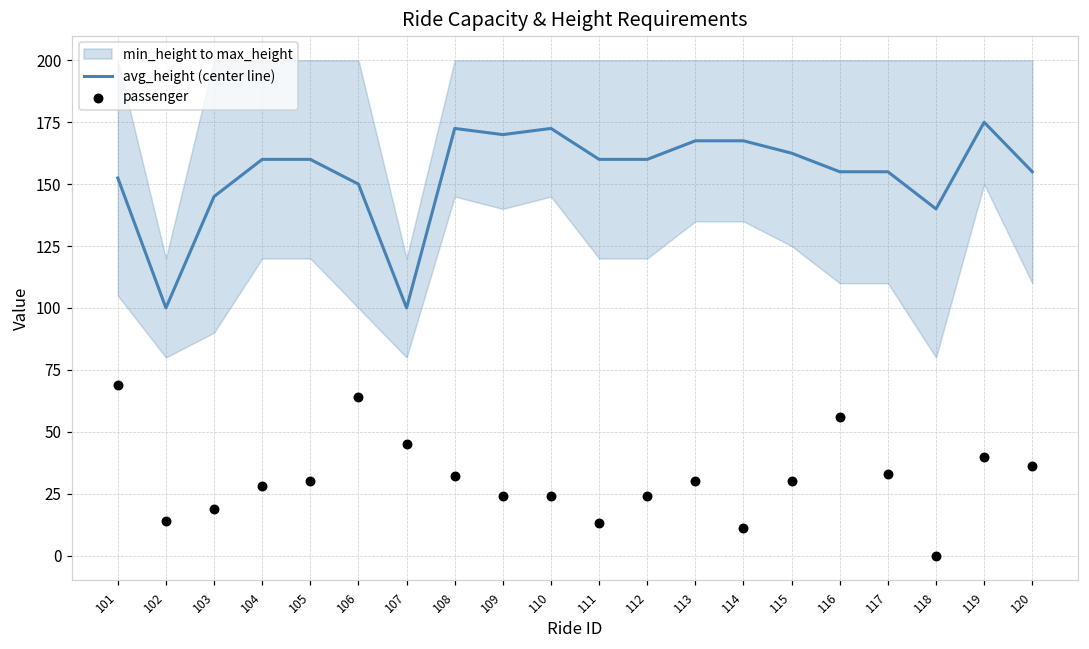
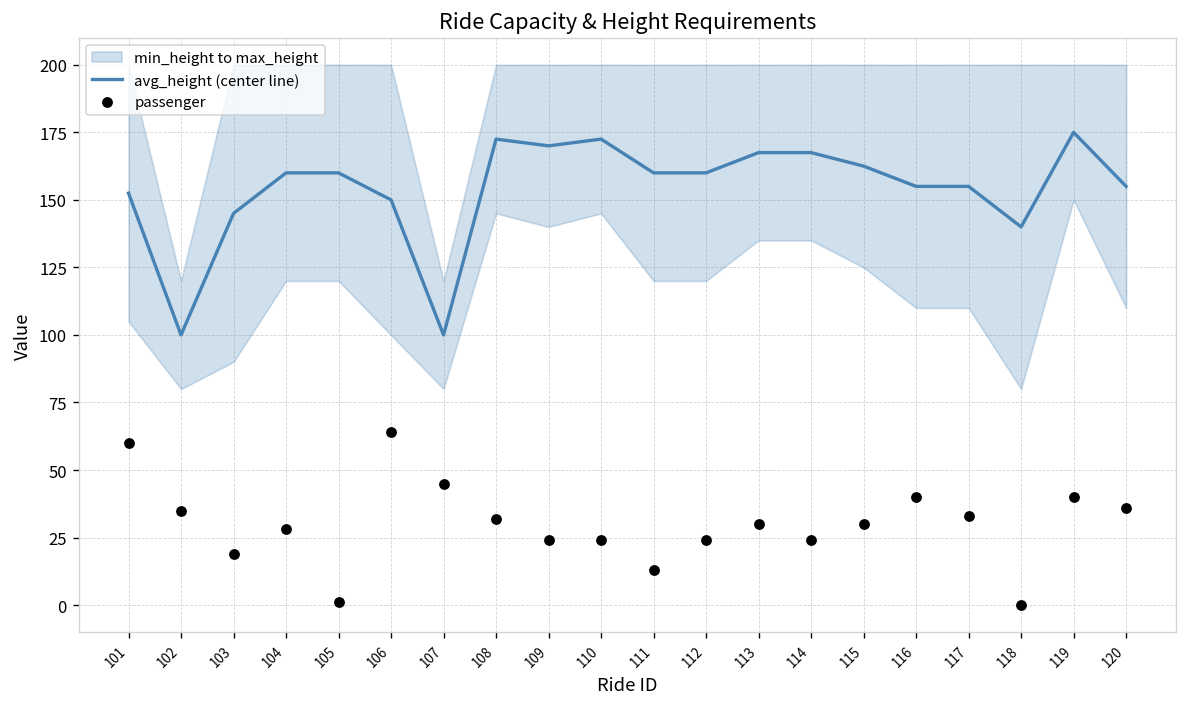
  {
    "passenger": {
-     "101": 69,
-     "102": 14,
-     "105": 30,
-     "114": 11,
-     "116": 56
+     "101": 60,
+     "102": 35,
+     "105": 1,
+     "114": 24,
+     "116": 40
    }
  }
